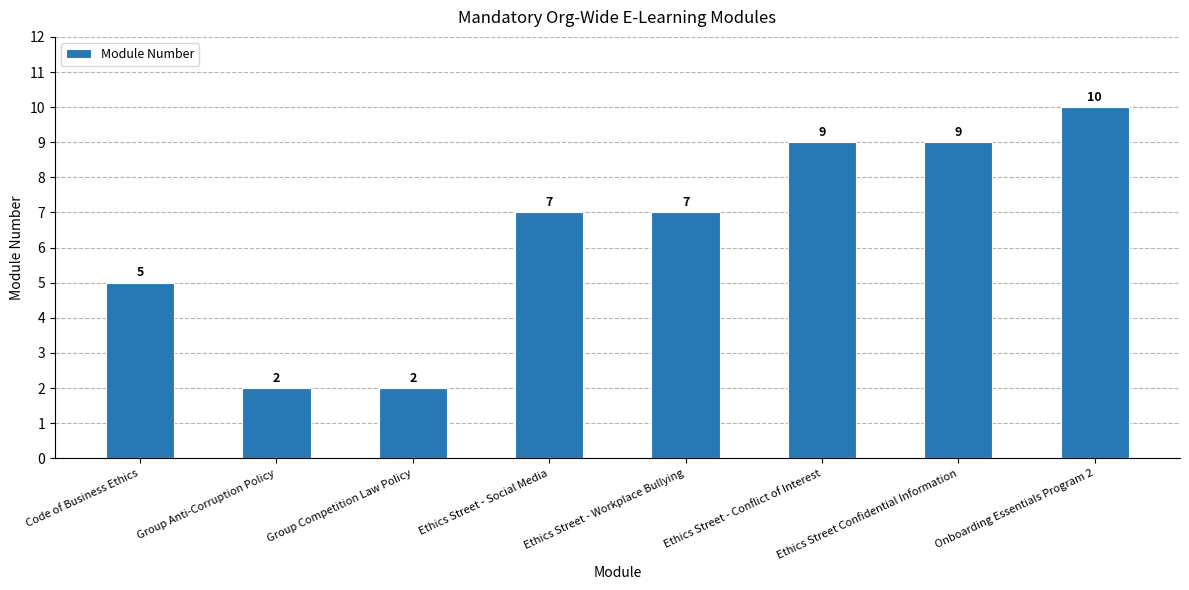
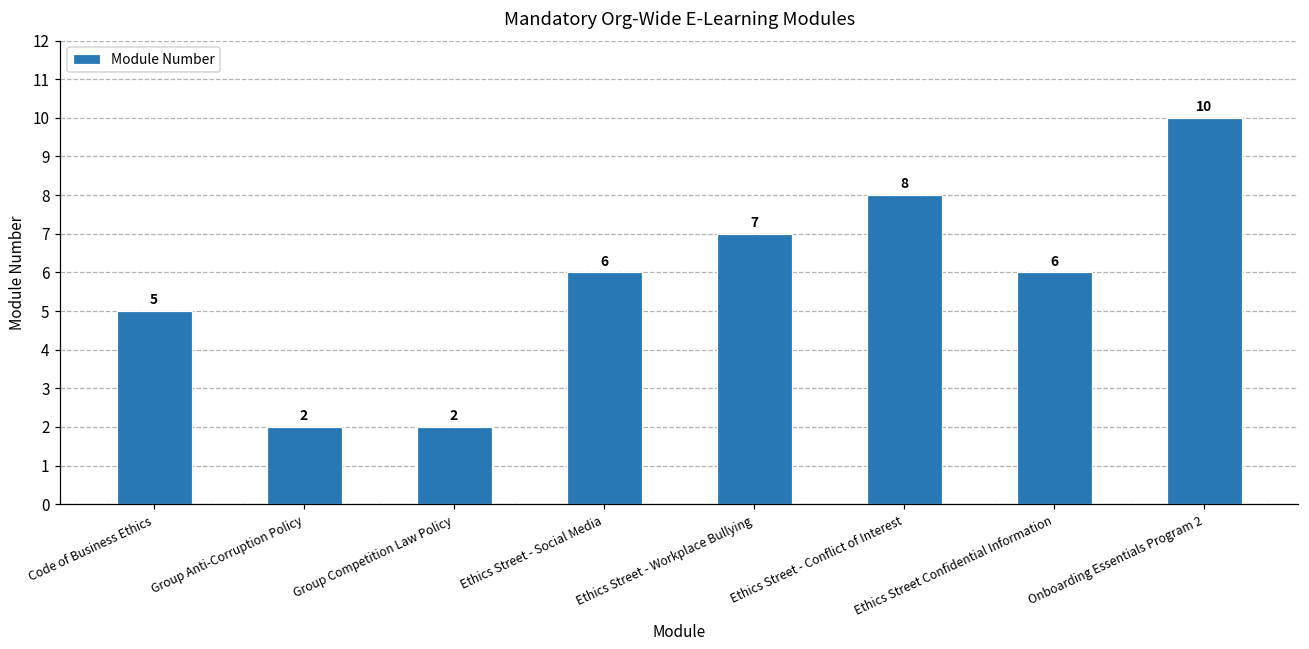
  {
    "Code of Business Ethics": 5,
    "Group Anti-Corruption Policy": 2,
    "Group Competition Law Policy": 2,
-   "Ethics Street - Social Media": 7,
+   "Ethics Street - Social Media": 6,
    "Ethics Street - Workplace Bullying": 7,
-   "Ethics Street - Conflict of Interest": 9,
-   "Ethics Street Confidential Information": 9,
+   "Ethics Street - Conflict of Interest": 8,
+   "Ethics Street Confidential Information": 6,
    "Onboarding Essentials Program 2": 10
  }
